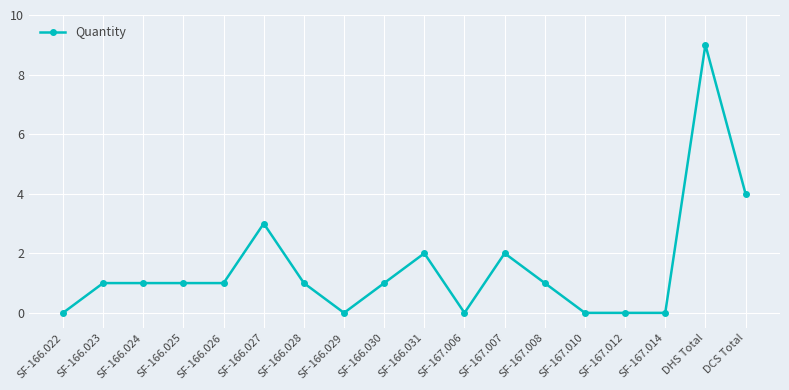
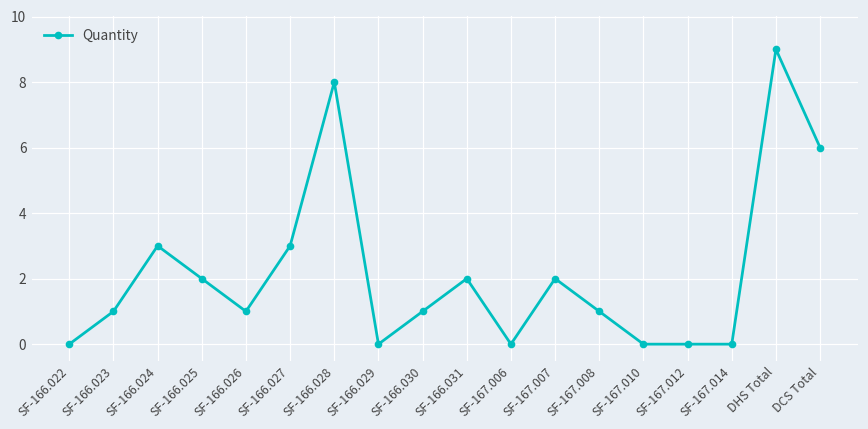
  {
    "SF-166.022": 0,
    "SF-166.023": 1,
-   "SF-166.024": 1,
-   "SF-166.025": 1,
+   "SF-166.024": 3,
+   "SF-166.025": 2,
    "SF-166.026": 1,
    "SF-166.027": 3,
-   "SF-166.028": 1,
+   "SF-166.028": 8,
    "SF-166.029": 0,
    "SF-166.030": 1,
    "SF-166.031": 2,
    "SF-167.006": 0,
    "SF-167.007": 2,
    "SF-167.008": 1,
    "SF-167.010": 0,
    "SF-167.012": 0,
    "SF-167.014": 0,
    "DHS Total": 9,
-   "DCS Total": 4
+   "DCS Total": 6
  }
